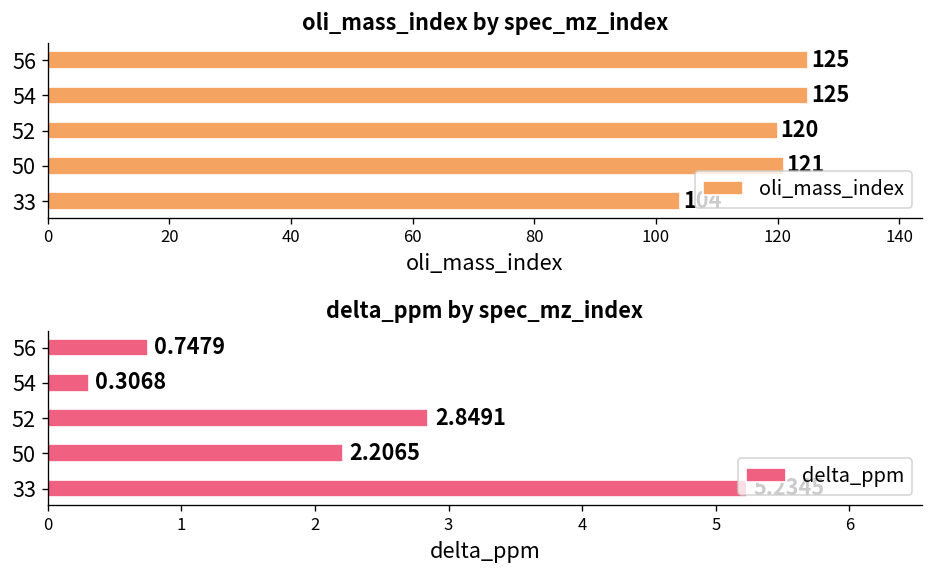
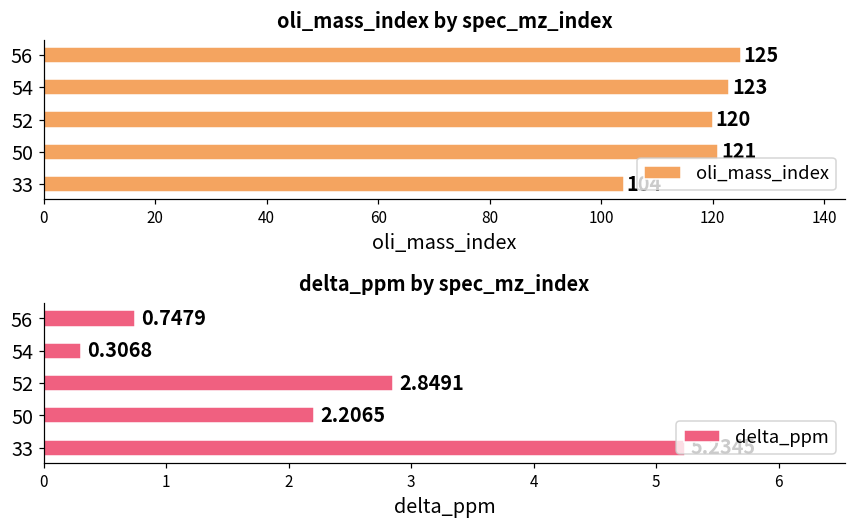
  {
    "oli_mass_index by spec_mz_index": {
      "56": 125,
-     "54": 125,
+     "54": 123,
      "52": 120
    },
    "delta_ppm by spec_mz_index": {
      "56": 0.7479,
      "54": 0.3068,
      "52": 2.8491,
      "50": 2.2065
    }
  }
